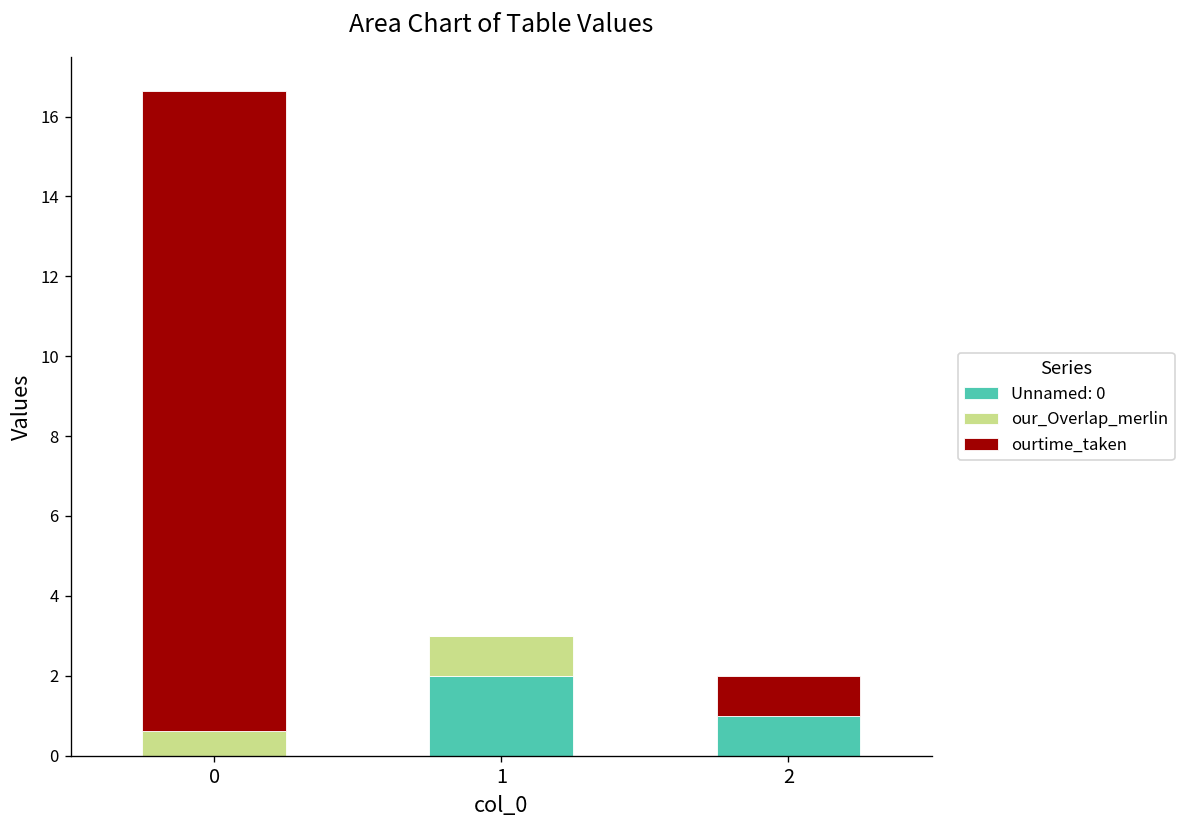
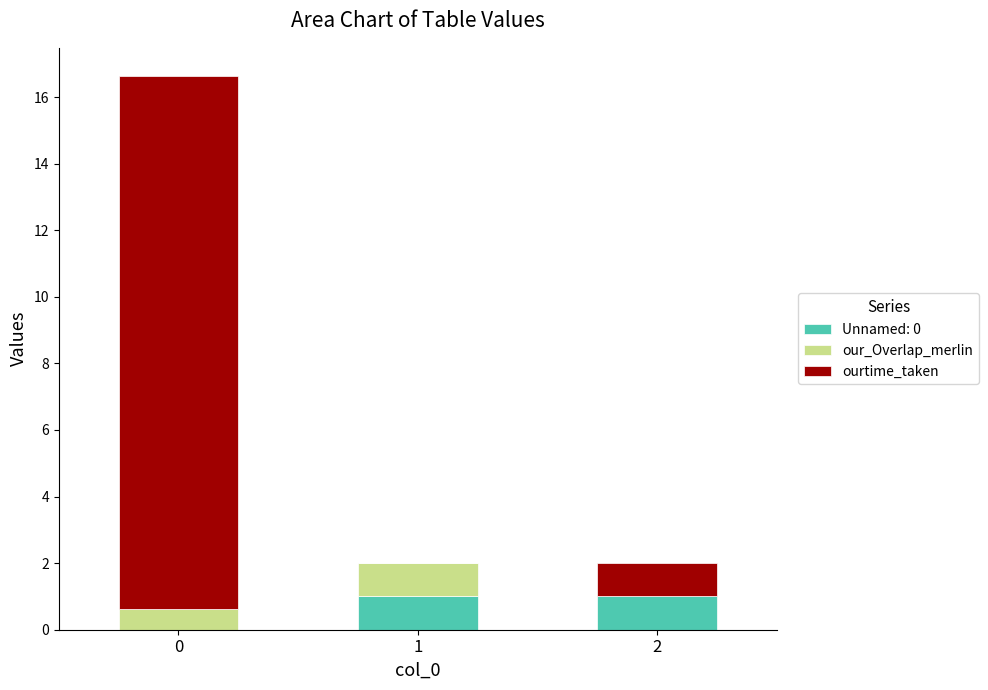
  {
    "Unnamed: 0": {
      "0": 0,
-     "1": 2,
+     "1": 1,
      "2": 1
    },
    "our_Overlap_merlin": {
      "0": 0.6,
      "1": 1,
      "2": 0
    },
    "ourtime_taken": {
      "0": 16,
      "1": 0,
      "2": 1
    }
  }
